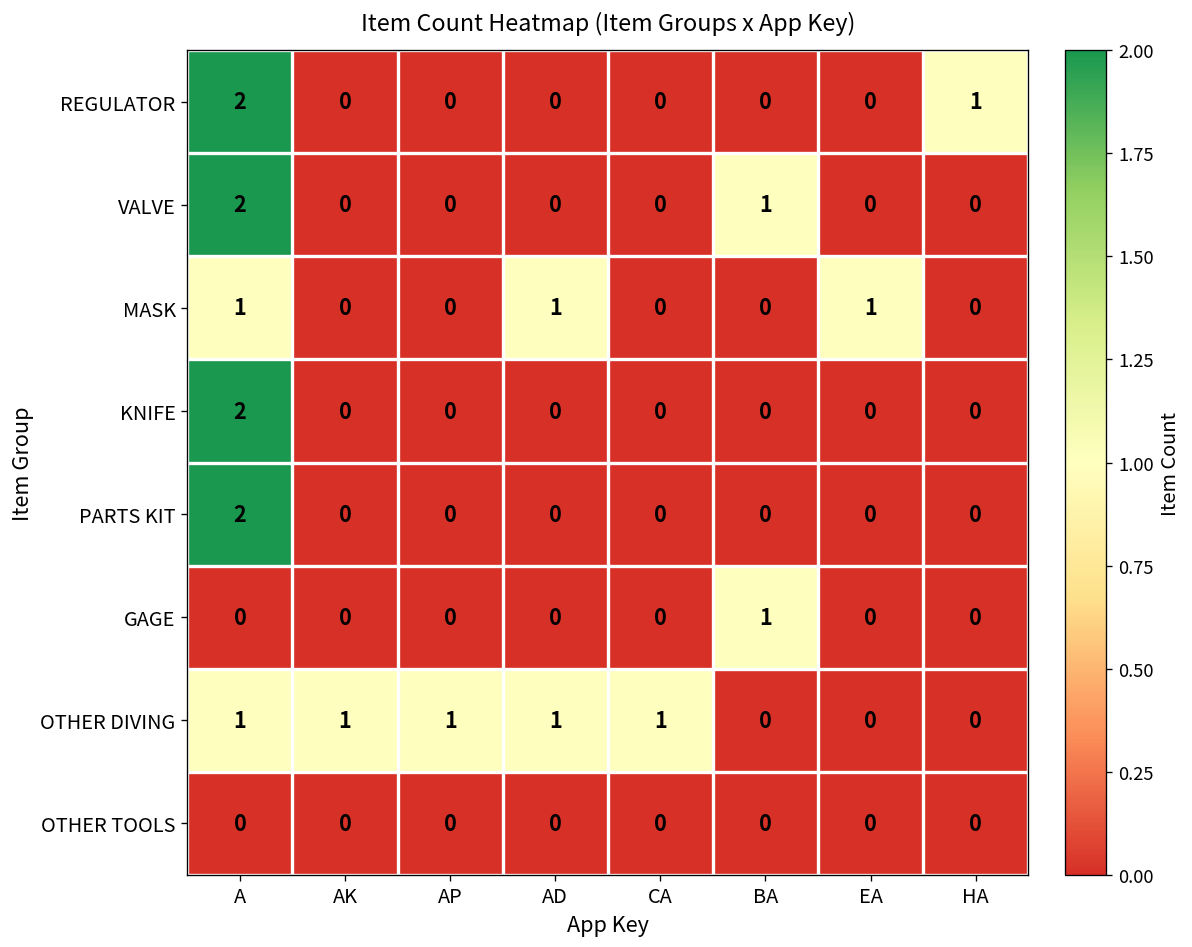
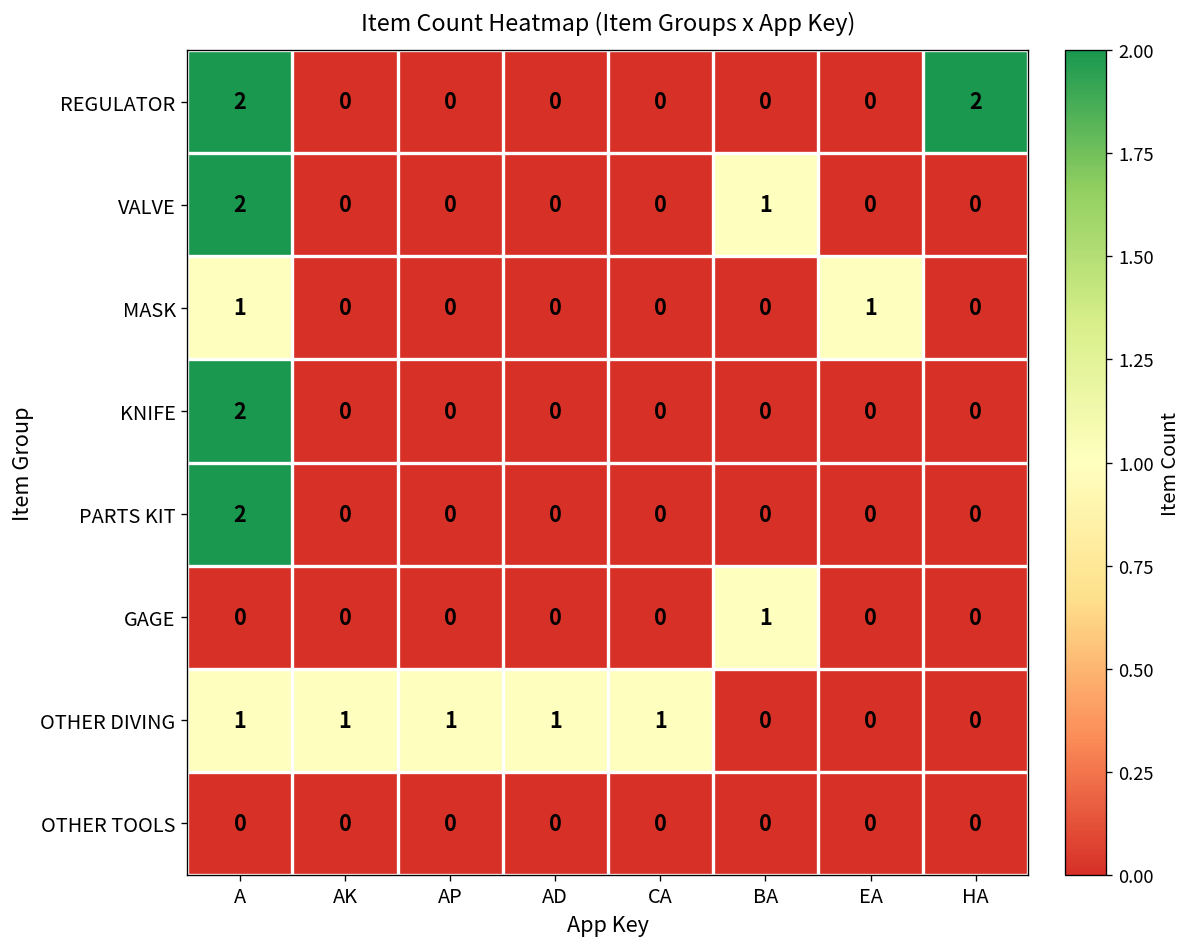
  {
    "REGULATOR": {
      "A": 2,
      "AK": 0,
      "AP": 0,
      "AD": 0,
      "CA": 0,
      "BA": 0,
      "EA": 0,
-     "HA": 1
+     "HA": 2
    },
    "VALVE": {
      "A": 2,
      "AK": 0,
      "AP": 0,
      "AD": 0,
      "CA": 0,
      "BA": 1,
      "EA": 0,
      "HA": 0
    },
    "MASK": {
      "A": 1,
      "AK": 0,
      "AP": 0,
-     "AD": 1,
+     "AD": 0,
      "CA": 0,
      "BA": 0,
      "EA": 1,
      "HA": 0
    },
    "KNIFE": {
      "A": 2,
      "AK": 0,
      "AP": 0,
      "AD": 0,
      "CA": 0,
      "BA": 0,
      "EA": 0,
      "HA": 0
    },
    "PARTS KIT": {
      "A": 2,
      "AK": 0,
      "AP": 0,
      "AD": 0,
      "CA": 0,
      "BA": 0,
      "EA": 0,
      "HA": 0
    },
    "GAGE": {
      "A": 0,
      "AK": 0,
      "AP": 0,
      "AD": 0,
      "CA": 0,
      "BA": 1,
      "EA": 0,
      "HA": 0
    },
    "OTHER DIVING": {
      "A": 1,
      "AK": 1,
      "AP": 1,
      "AD": 1,
      "CA": 1,
      "BA": 0,
      "EA": 0,
      "HA": 0
    },
    "OTHER TOOLS": {
      "A": 0,
      "AK": 0,
      "AP": 0,
      "AD": 0,
      "CA": 0,
      "BA": 0,
      "EA": 0,
      "HA": 0
    }
  }
